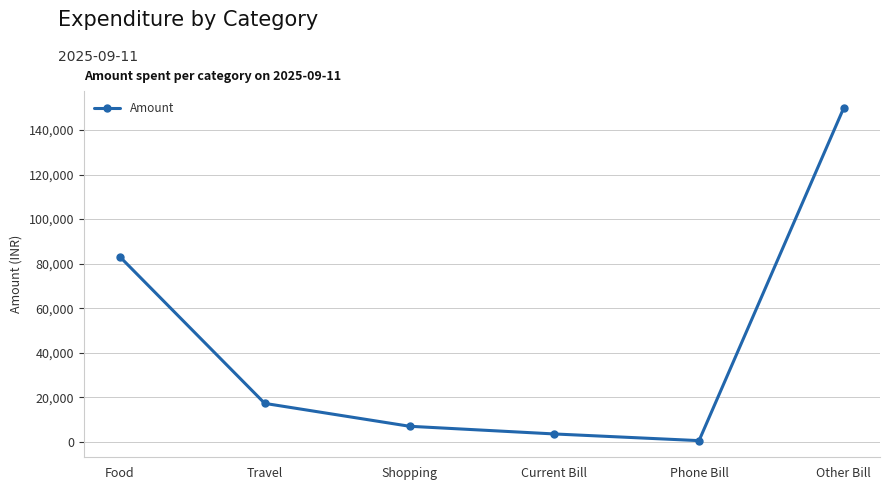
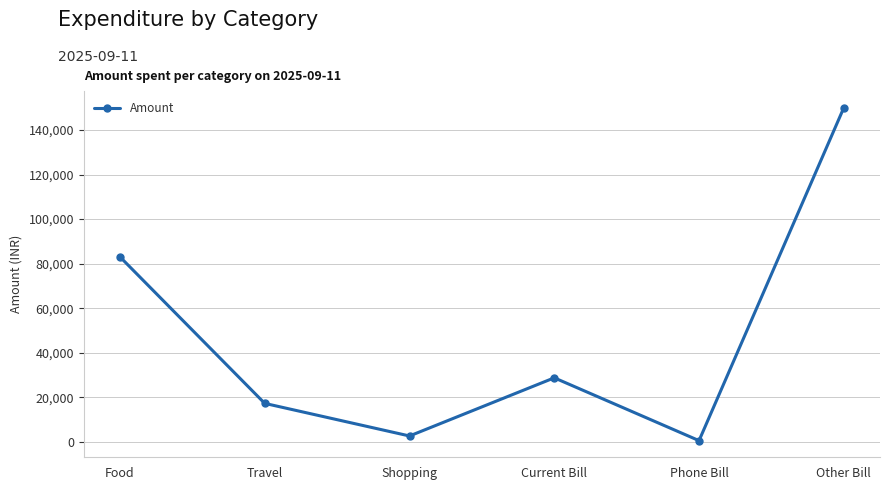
  {
    "Food": "83,000",
    "Travel": "17,000",
-   "Shopping": "7,000",
-   "Current Bill": "4,000",
+   "Shopping": "3,000",
+   "Current Bill": "29,000",
    "Phone Bill": "1,000",
    "Other Bill": "150,000"
  }
